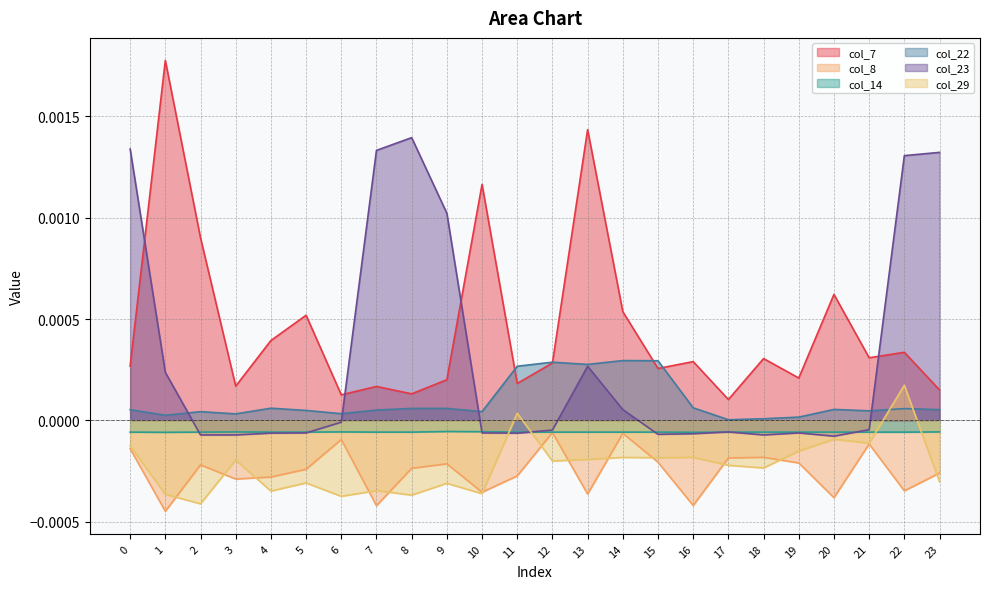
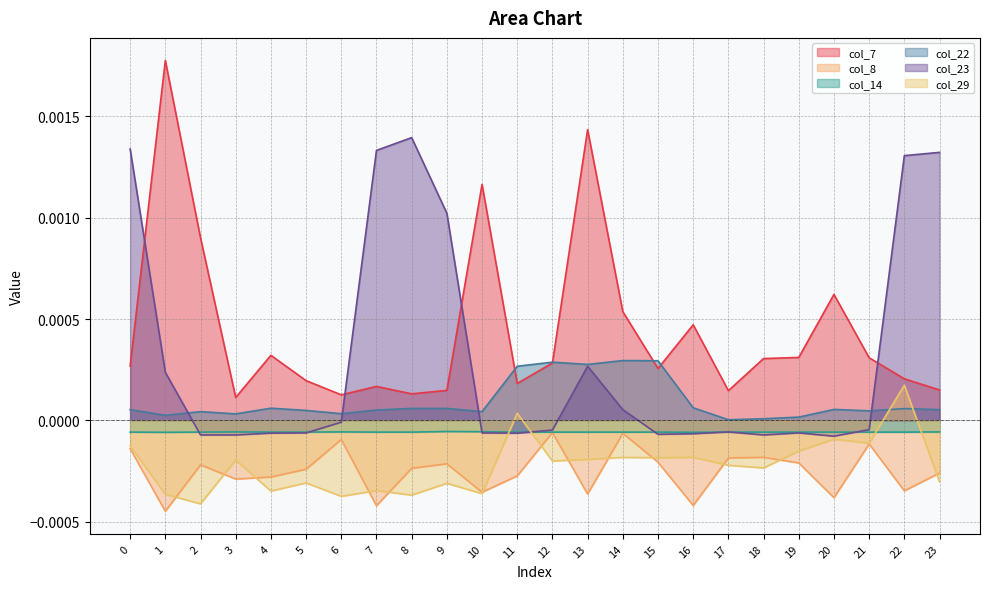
  {
    "col_7": {
      "0": 0.00027,
      "1": 0.00178,
      "2": 0.00090,
-     "3": 0.00017,
-     "4": 0.00039,
-     "5": 0.00052,
+     "3": 0.00011,
+     "4": 0.00032,
+     "5": 0.00020,
      "6": 0.00013,
      "7": 0.00017,
      "8": 0.00013,
-     "9": 0.00020,
+     "9": 0.00015,
      "10": 0.00116,
      "11": 0.00018,
      "13": 0.00143,
      "14": 0.00054,
      "15": 0.00026,
-     "16": 0.00029,
-     "17": 0.00010,
+     "16": 0.00047,
+     "17": 0.00015,
      "18": 0.00031,
-     "19": 0.00021,
+     "19": 0.00031,
      "20": 0.00062,
      "21": 0.00031,
-     "22": 0.00034,
+     "22": 0.00021,
      "23": 0.00015
    }
  }
